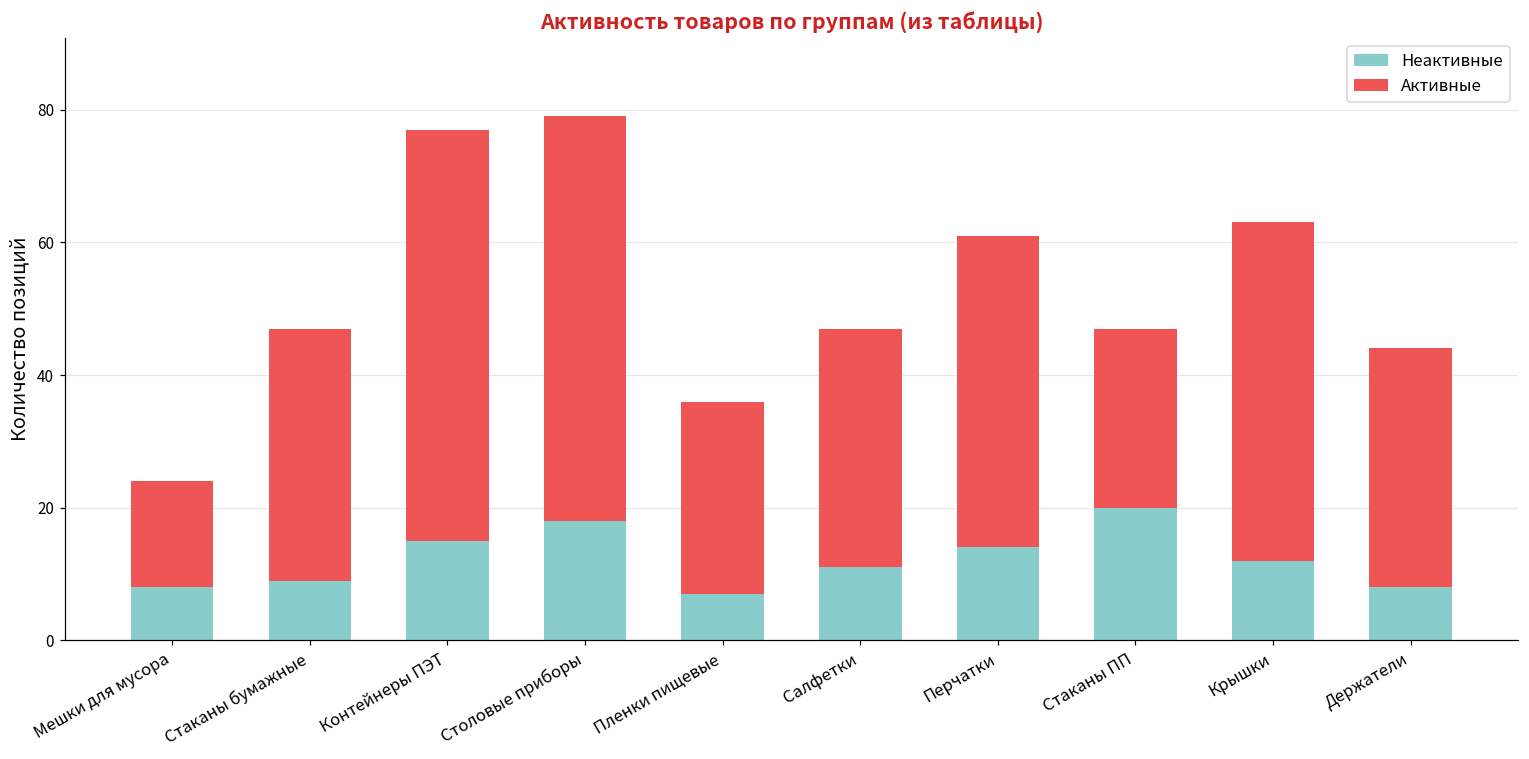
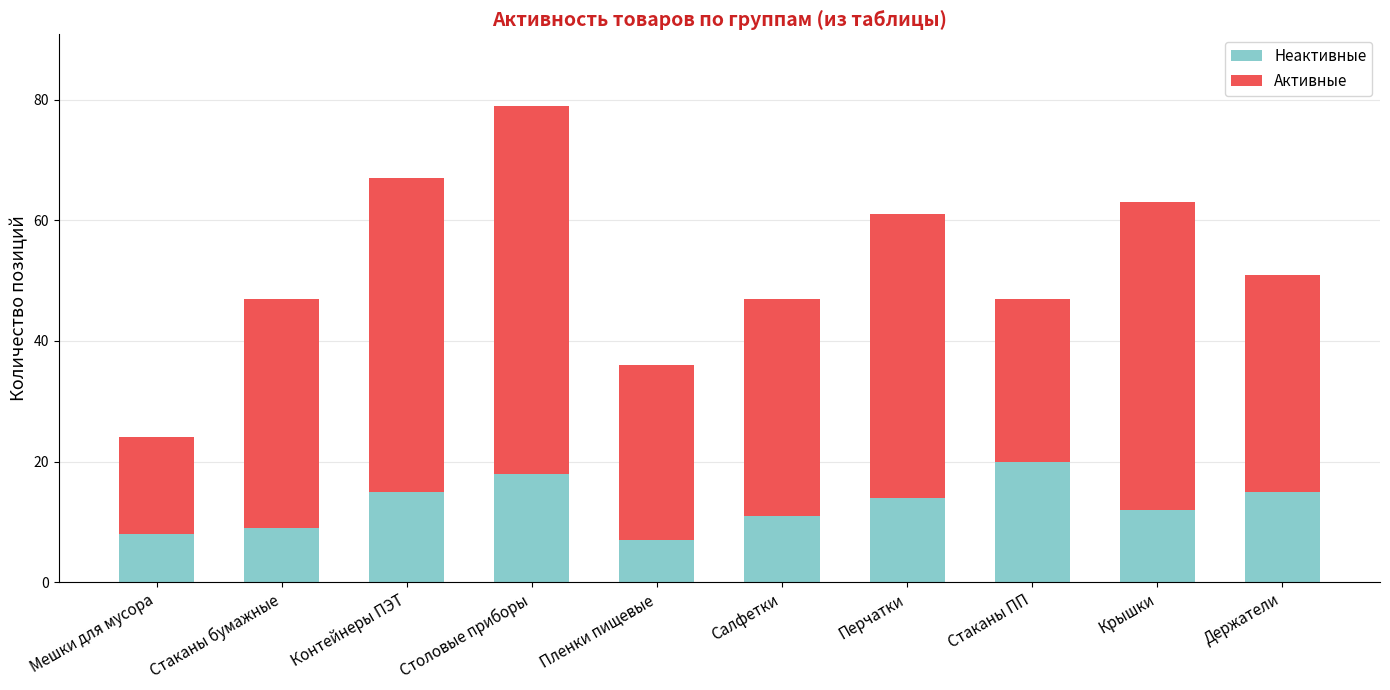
  {
    "Неактивные": {
      "Мешки для мусора": 8,
      "Стаканы бумажные": 9,
      "Контейнеры ПЭТ": 15,
      "Столовые приборы": 18,
      "Пленки пищевые": 7,
      "Салфетки": 11,
      "Перчатки": 14,
      "Стаканы ПП": 20,
      "Крышки": 12,
-     "Держатели": 8
+     "Держатели": 15
    },
    "Активные": {
      "Мешки для мусора": 16,
      "Стаканы бумажные": 38,
-     "Контейнеры ПЭТ": 62,
+     "Контейнеры ПЭТ": 52,
      "Столовые приборы": 61,
      "Пленки пищевые": 29,
      "Салфетки": 36,
      "Перчатки": 47,
      "Стаканы ПП": 27,
      "Крышки": 51,
      "Держатели": 36
    }
  }
